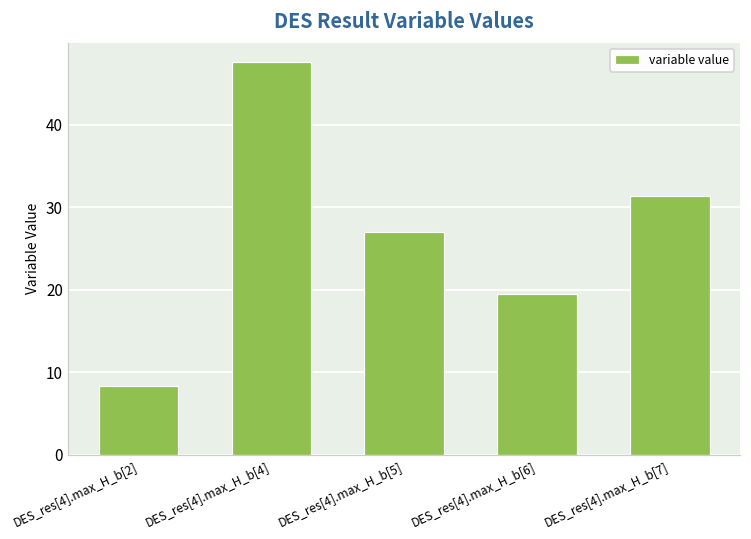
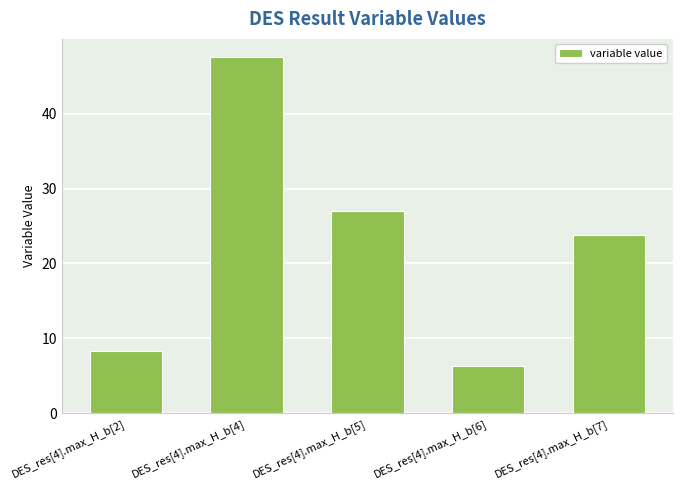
  {
    "DES_res[4].max_H_b[2]": 8,
    "DES_res[4].max_H_b[4]": 48,
    "DES_res[4].max_H_b[5]": 27,
-   "DES_res[4].max_H_b[6]": 19,
-   "DES_res[4].max_H_b[7]": 31
+   "DES_res[4].max_H_b[6]": 6,
+   "DES_res[4].max_H_b[7]": 24
  }
